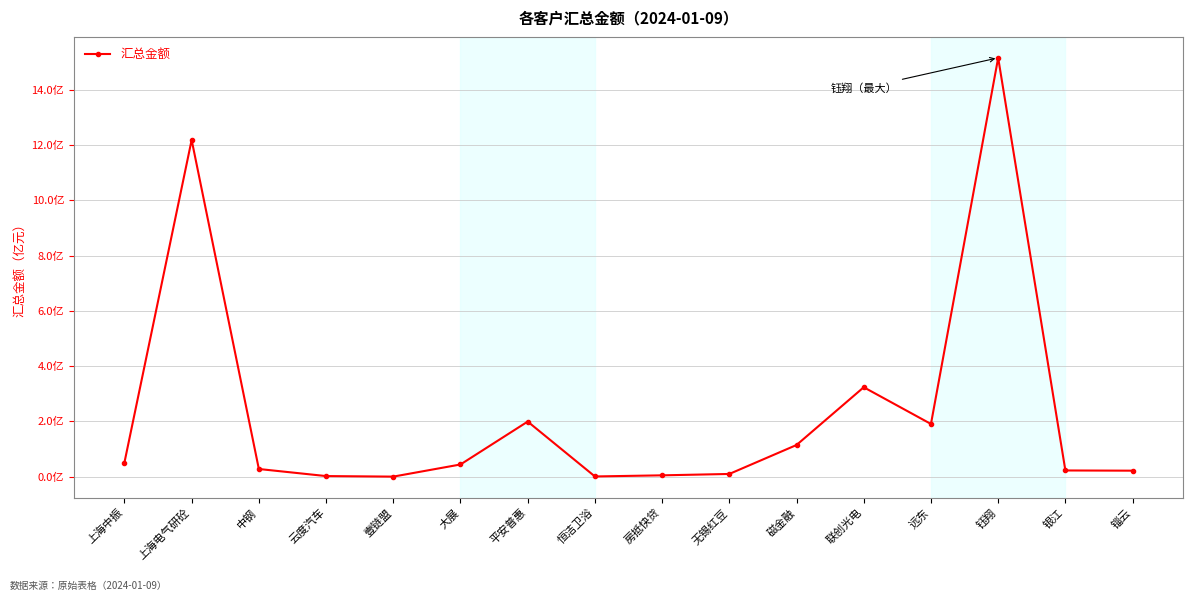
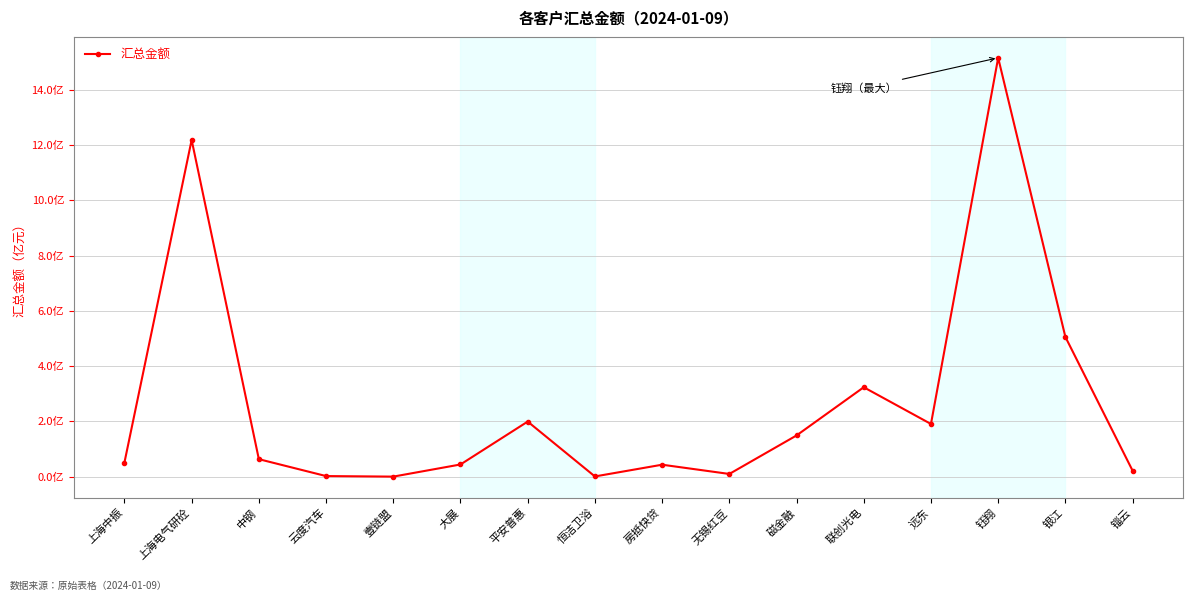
  {
    "上海中振": "0.5亿",
    "上海电气研砼": "12.2亿",
-   "中钢": "0.3亿",
+   "中钢": "0.6亿",
    "云度汽车": "0.0亿",
    "壹链盟": "0.0亿",
    "大展": "0.4亿",
    "平安普惠": "2.0亿",
    "恒洁卫浴": "0.0亿",
-   "房抵快贷": "0.1亿",
+   "房抵快贷": "0.4亿",
    "无锡红豆": "0.1亿",
-   "磁金融": "1.1亿",
+   "磁金融": "1.5亿",
    "联创光电": "3.2亿",
    "远东": "1.9亿",
    "钰翔": "15.2亿",
-   "银江": "0.2亿",
+   "银江": "5.1亿",
    "锱云": "0.2亿"
  }
